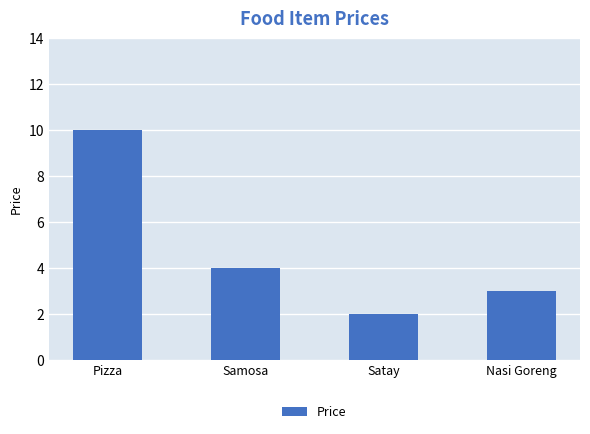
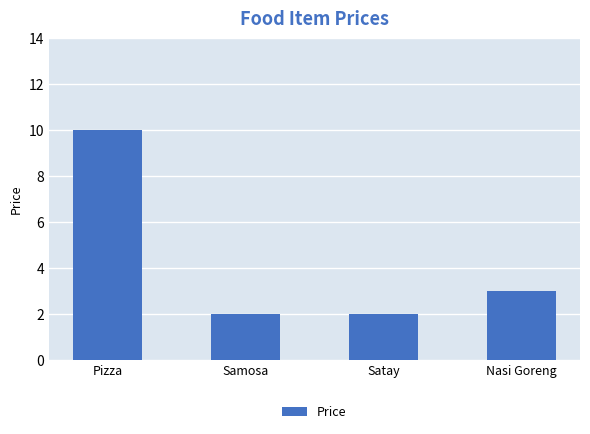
  {
    "Pizza": 10,
-   "Samosa": 4,
+   "Samosa": 2,
    "Satay": 2,
    "Nasi Goreng": 3
  }
